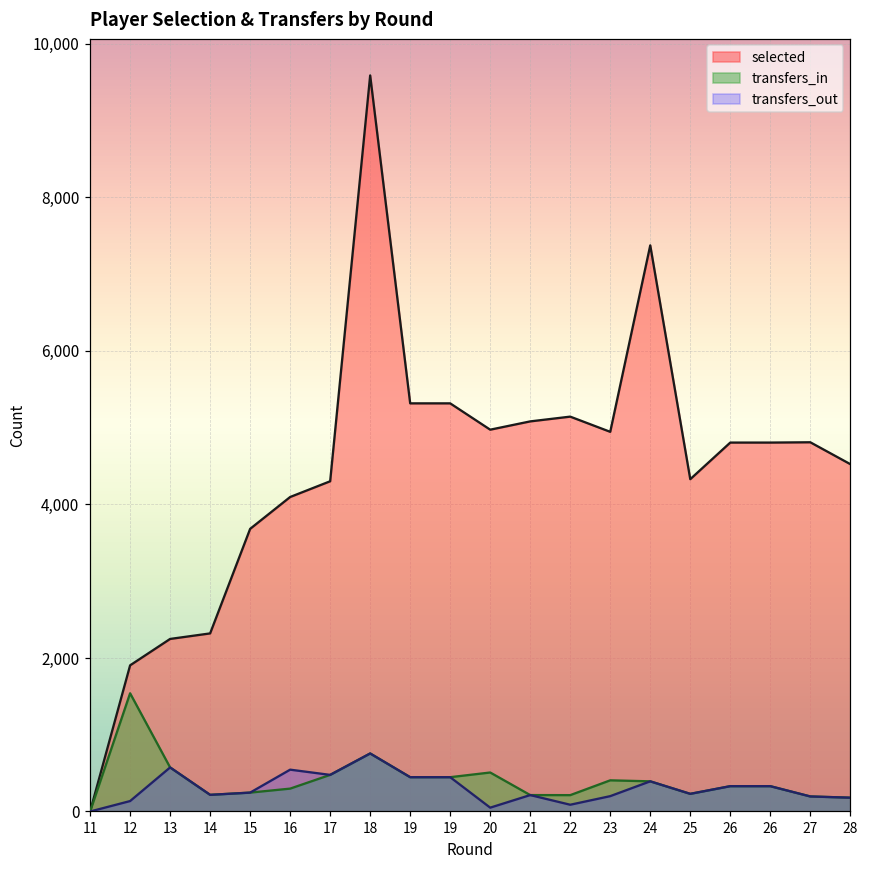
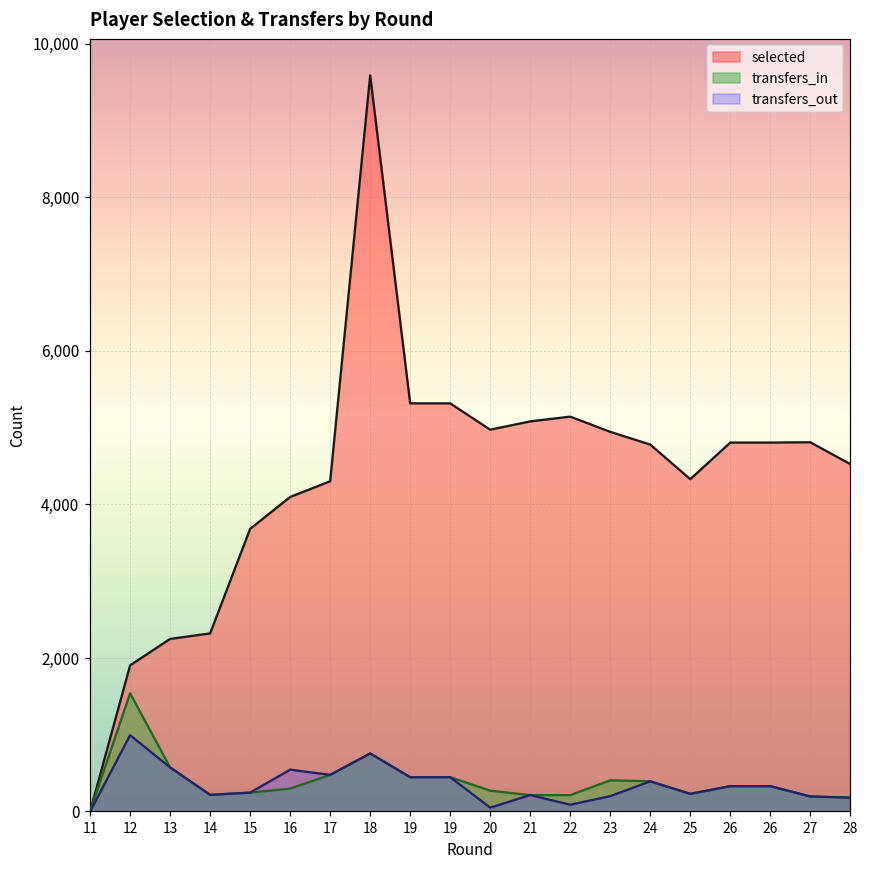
  {
    "selected": {
      "12": "1,900",
      "13": "2,200",
      "14": "2,300",
      "15": "3,700",
      "16": "4,100",
      "17": "4,300",
      "18": "9,600",
      "20": "5,000",
      "21": "5,100",
      "22": "5,100",
      "23": "4,900",
-     "24": "7,400",
+     "24": "4,800",
      "25": "4,300",
      "27": "4,800",
      "28": "4,500"
    },
    "transfers_in": {
      "12": "1,500",
      "16": "300",
-     "20": "500",
+     "20": "300",
      "22": "200",
      "23": "400"
    },
    "transfers_out": {
-     "12": "100",
+     "12": "1,000",
      "16": "500",
      "20": "100",
      "22": "100",
      "23": "200"
    }
  }
